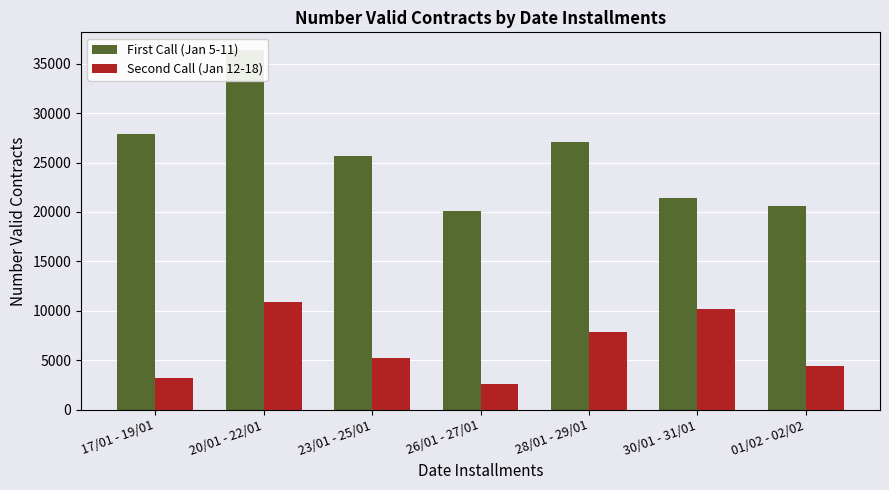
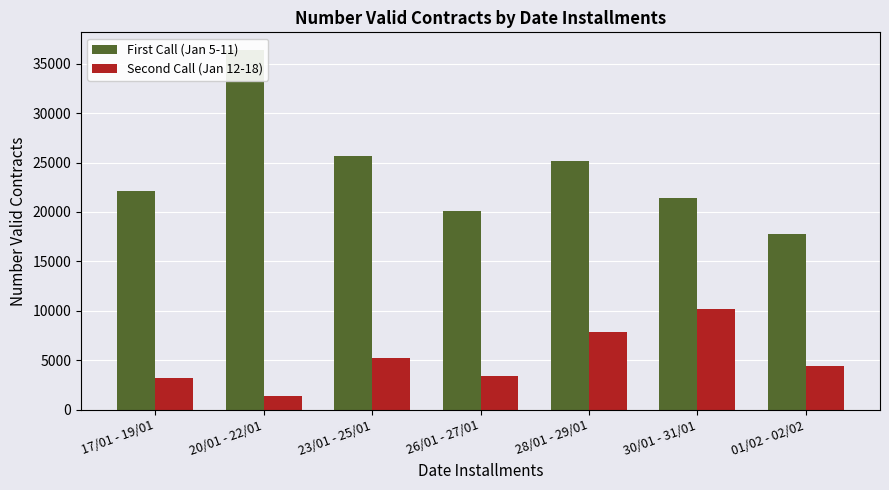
  {
    "First Call (Jan 5-11)": {
-     "17/01 - 19/01": 28000,
+     "17/01 - 19/01": 22000,
      "23/01 - 25/01": 26000,
      "26/01 - 27/01": 20000,
-     "28/01 - 29/01": 27000,
+     "28/01 - 29/01": 25000,
      "30/01 - 31/01": 21000,
-     "01/02 - 02/02": 21000
+     "01/02 - 02/02": 18000
    },
    "Second Call (Jan 12-18)": {
      "17/01 - 19/01": 3000,
-     "20/01 - 22/01": 11000,
+     "20/01 - 22/01": 1000,
      "23/01 - 25/01": 5000,
-     "26/01 - 27/01": 2600,
+     "26/01 - 27/01": 3400,
      "28/01 - 29/01": 8000,
      "30/01 - 31/01": 10000,
      "01/02 - 02/02": 4000
    }
  }
